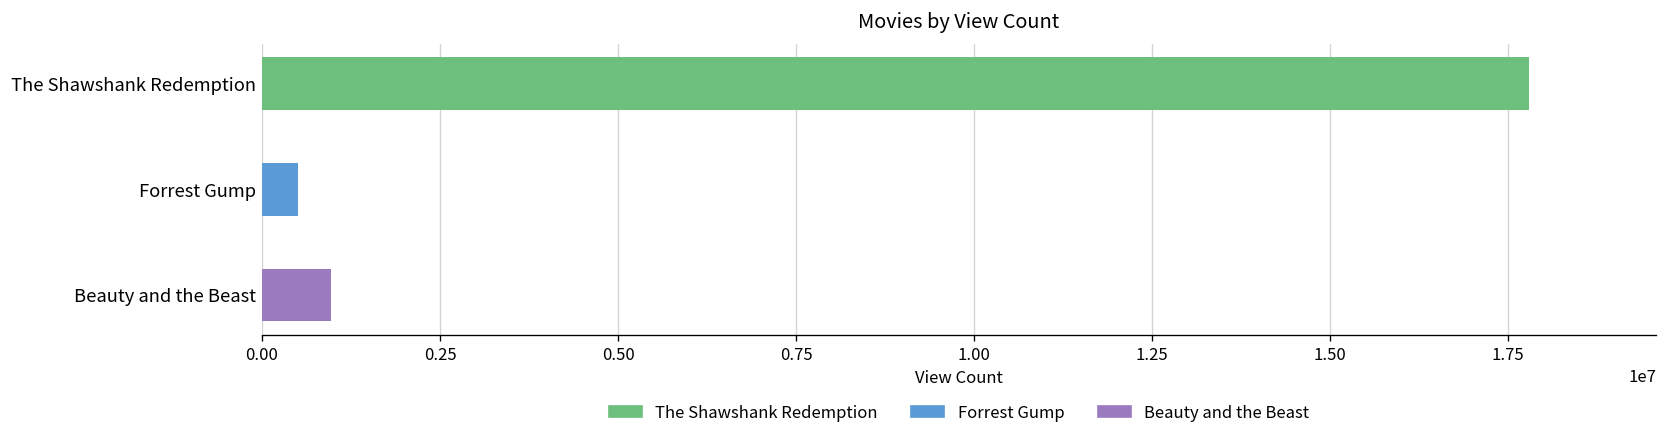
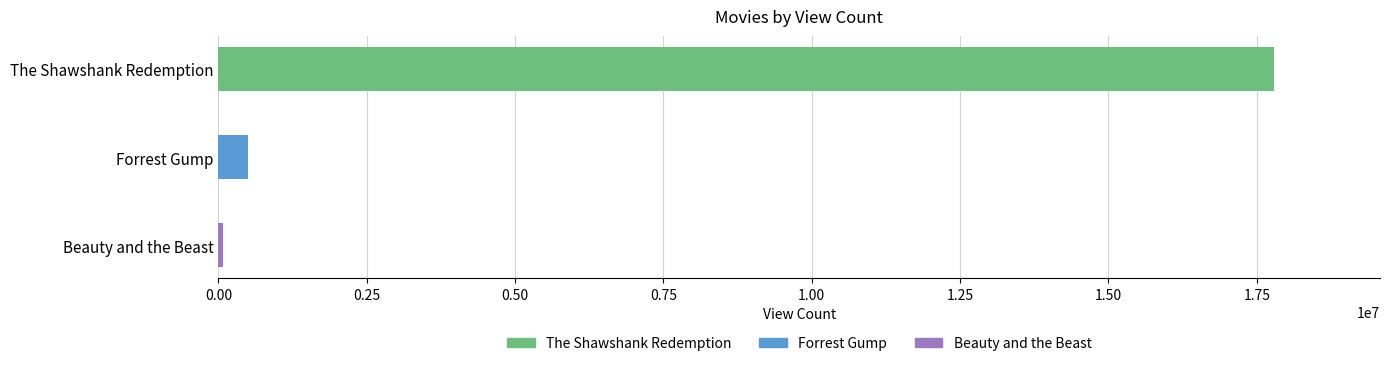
  {
    "The Shawshank Redemption": 17800000,
    "Forrest Gump": 500000,
-   "Beauty and the Beast": 1000000
+   "Beauty and the Beast": 100000
  }
